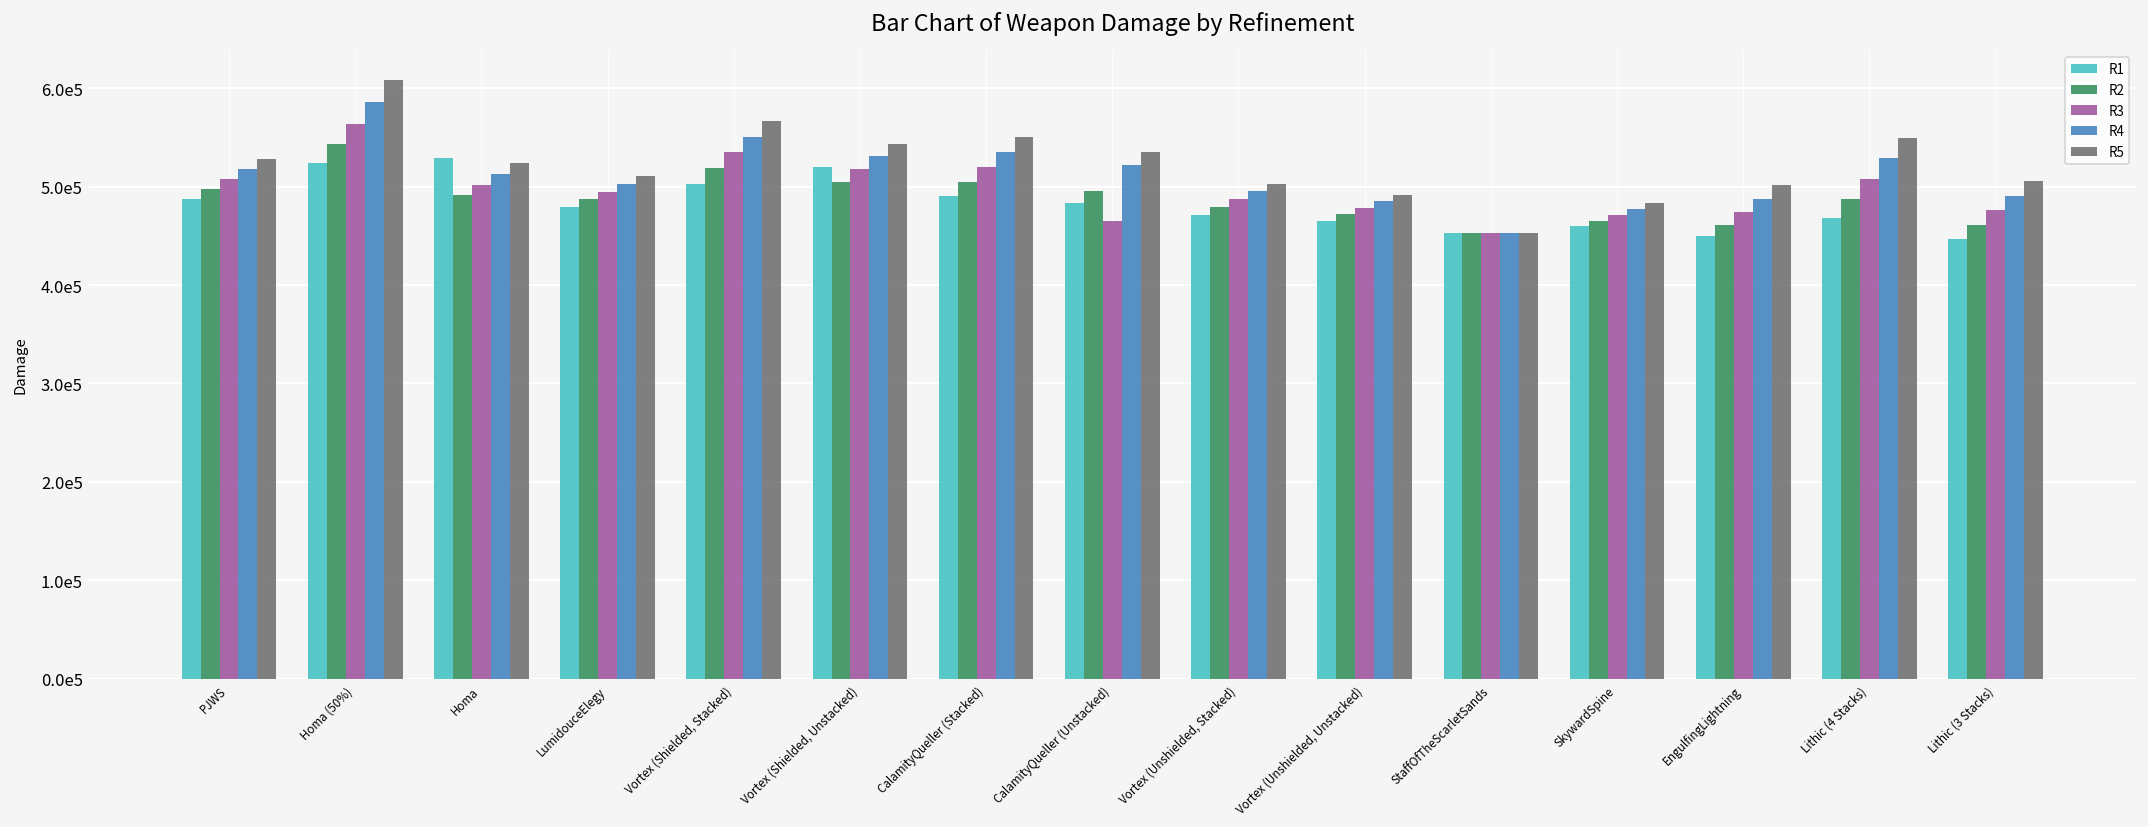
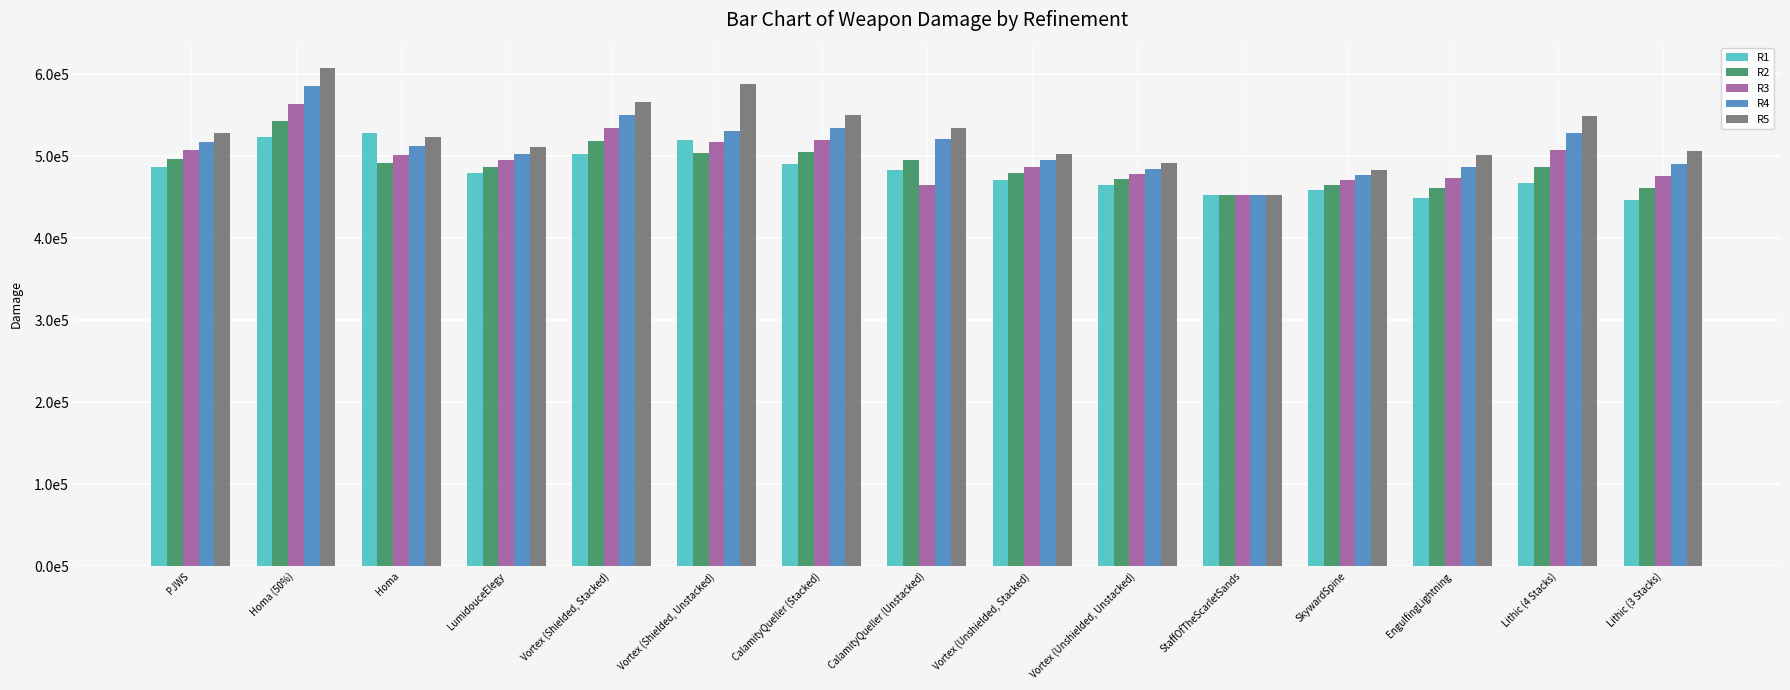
  {
    "R1": {
      "PJWS": 490000,
      "Homa (50%)": 520000,
      "Homa": 530000,
      "LumidouceElegy": 480000,
      "Vortex (Shielded, Stacked)": 500000,
      "Vortex (Shielded, Unstacked)": 520000,
      "CalamityQueller (Stacked)": 490000,
      "CalamityQueller (Unstacked)": 480000,
      "Vortex (Unshielded, Stacked)": 470000,
      "Vortex (Unshielded, Unstacked)": 470000,
      "StaffOfTheScarletSands": 450000,
      "SkywardSpine": 460000,
      "EngulfingLightning": 450000,
      "Lithic (4 Stacks)": 470000,
      "Lithic (3 Stacks)": 450000
    },
    "R2": {
      "PJWS": 500000,
      "Homa (50%)": 540000,
      "Homa": 490000,
      "LumidouceElegy": 490000,
      "Vortex (Shielded, Stacked)": 520000,
      "Vortex (Shielded, Unstacked)": 500000,
      "CalamityQueller (Stacked)": 510000,
      "CalamityQueller (Unstacked)": 500000,
      "Vortex (Unshielded, Stacked)": 480000,
      "Vortex (Unshielded, Unstacked)": 470000,
      "StaffOfTheScarletSands": 450000,
      "SkywardSpine": 470000,
      "EngulfingLightning": 460000,
      "Lithic (4 Stacks)": 490000,
      "Lithic (3 Stacks)": 460000
    },
    "R3": {
      "PJWS": 510000,
      "Homa (50%)": 560000,
      "Homa": 500000,
      "LumidouceElegy": 500000,
      "Vortex (Shielded, Stacked)": 530000,
      "Vortex (Shielded, Unstacked)": 520000,
      "CalamityQueller (Stacked)": 520000,
      "CalamityQueller (Unstacked)": 460000,
      "Vortex (Unshielded, Stacked)": 490000,
      "Vortex (Unshielded, Unstacked)": 480000,
      "StaffOfTheScarletSands": 450000,
      "SkywardSpine": 470000,
      "EngulfingLightning": 470000,
      "Lithic (4 Stacks)": 510000,
      "Lithic (3 Stacks)": 480000
    },
    "R4": {
      "PJWS": 520000,
      "Homa (50%)": 590000,
      "Homa": 510000,
      "LumidouceElegy": 500000,
      "Vortex (Shielded, Stacked)": 550000,
      "Vortex (Shielded, Unstacked)": 530000,
      "CalamityQueller (Stacked)": 540000,
      "CalamityQueller (Unstacked)": 520000,
      "Vortex (Unshielded, Stacked)": 500000,
      "Vortex (Unshielded, Unstacked)": 490000,
      "StaffOfTheScarletSands": 450000,
      "SkywardSpine": 480000,
      "EngulfingLightning": 490000,
      "Lithic (4 Stacks)": 530000,
      "Lithic (3 Stacks)": 490000
    },
    "R5": {
      "PJWS": 530000,
      "Homa (50%)": 610000,
      "Homa": 520000,
      "LumidouceElegy": 510000,
      "Vortex (Shielded, Stacked)": 570000,
-     "Vortex (Shielded, Unstacked)": 540000,
+     "Vortex (Shielded, Unstacked)": 590000,
      "CalamityQueller (Stacked)": 550000,
      "CalamityQueller (Unstacked)": 530000,
      "Vortex (Unshielded, Stacked)": 500000,
      "Vortex (Unshielded, Unstacked)": 490000,
      "StaffOfTheScarletSands": 450000,
      "SkywardSpine": 480000,
      "EngulfingLightning": 500000,
      "Lithic (4 Stacks)": 550000,
      "Lithic (3 Stacks)": 510000
    }
  }
